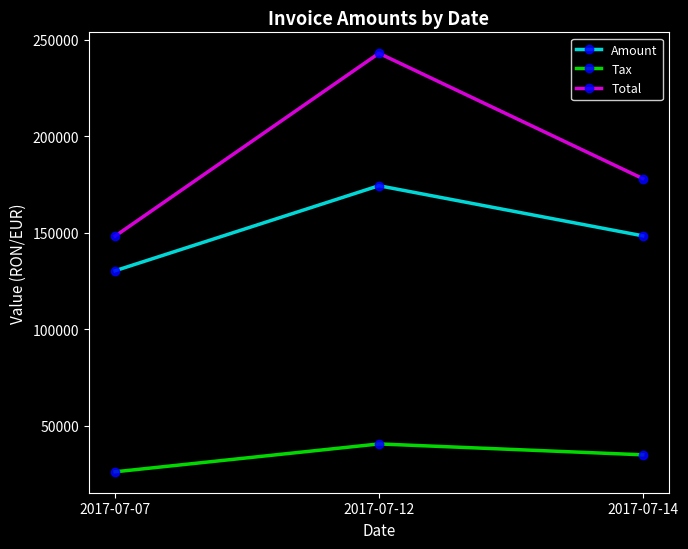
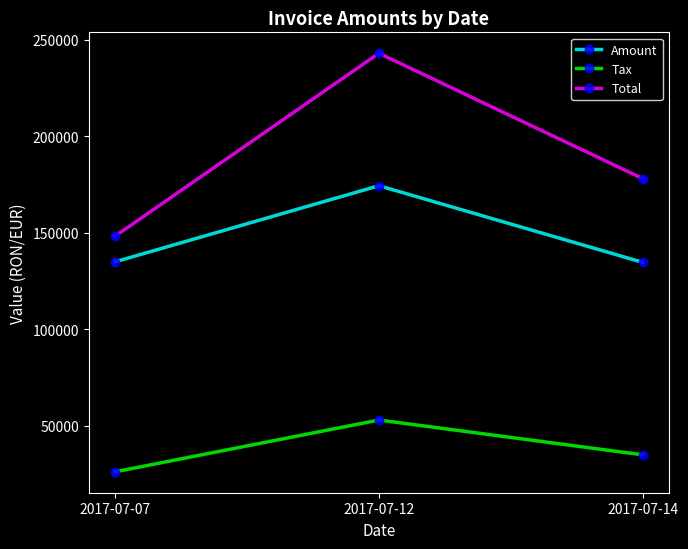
  {
    "Amount": {
-     "2017-07-07": 130000,
+     "2017-07-07": 135000,
      "2017-07-12": 174000,
-     "2017-07-14": 148000
+     "2017-07-14": 135000
    },
    "Tax": {
      "2017-07-07": 26000,
-     "2017-07-12": 40000,
+     "2017-07-12": 53000,
      "2017-07-14": 35000
    },
    "Total": {
      "2017-07-07": 148000,
      "2017-07-12": 243000,
      "2017-07-14": 178000
    }
  }
